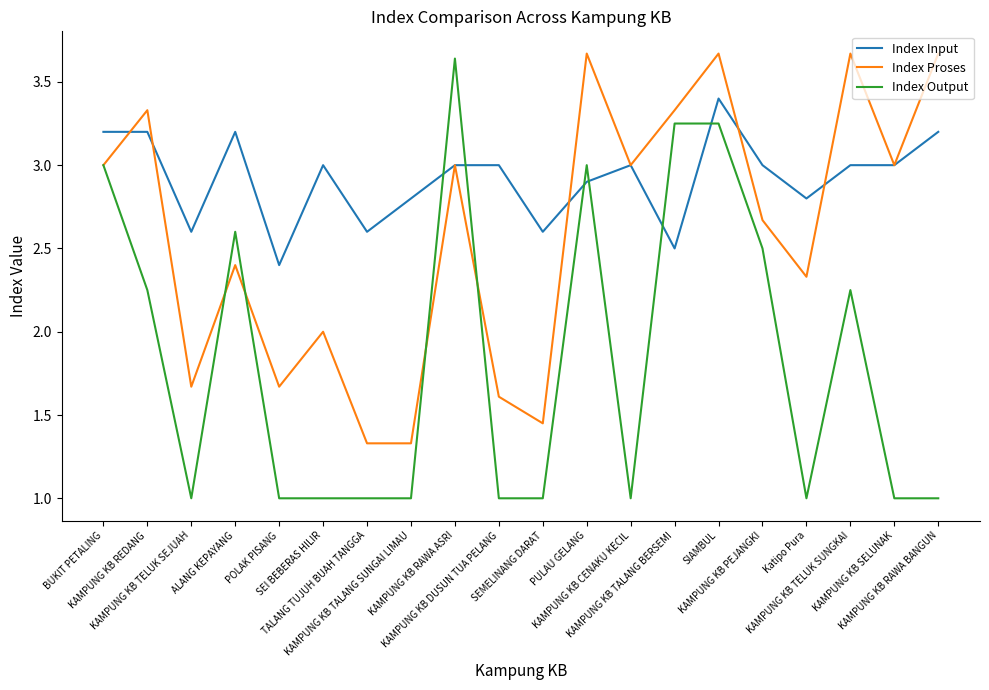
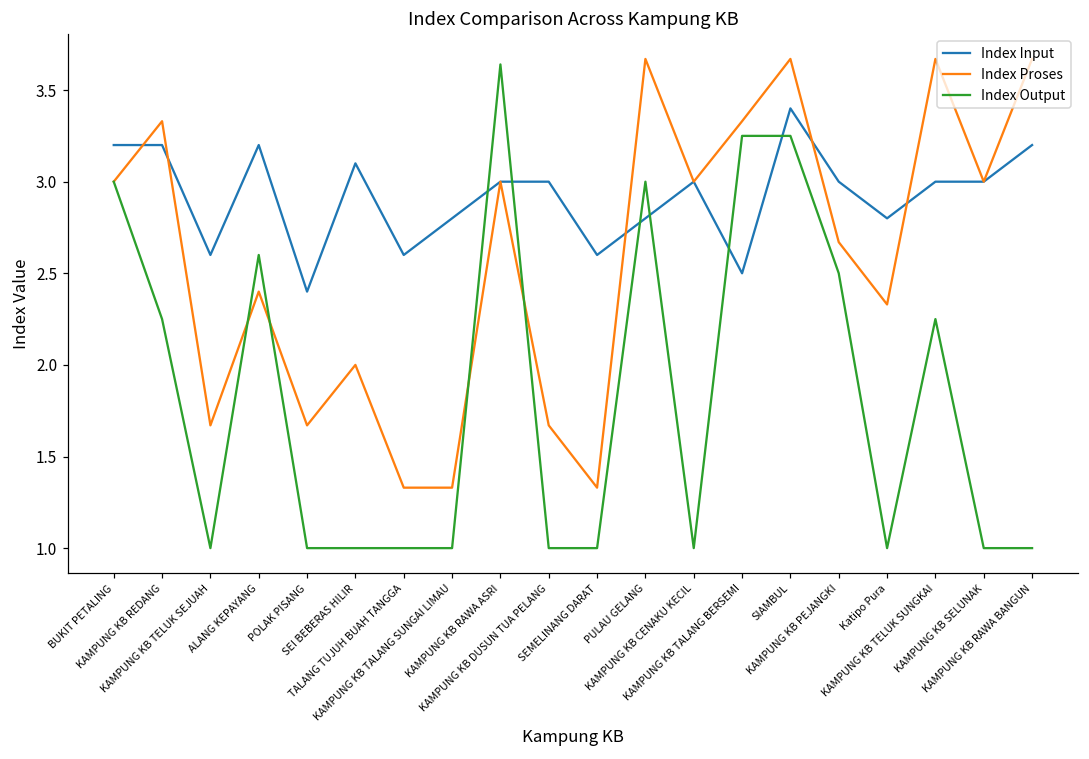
  {
    "Index Input": {
      "BUKIT PETALING": 3.2,
      "KAMPUNG KB REDANG": 3.2,
      "KAMPUNG KB TELUK SEJUAH": 2.6,
      "ALANG KEPAYANG": 3.2,
      "POLAK PISANG": 2.4,
-     "SEI BEBERAS HILIR": 3.0,
+     "SEI BEBERAS HILIR": 3.1,
      "TALANG TUJUH BUAH TANGGA": 2.6,
      "KAMPUNG KB TALANG SUNGAI LIMAU": 2.8,
      "KAMPUNG KB DUSUN TUA PELANG": 3.0,
      "SEMELINANG DARAT": 2.6,
-     "PULAU GELANG": 2.9,
+     "PULAU GELANG": 2.8,
      "KAMPUNG KB TALANG BERSEMI": 2.5,
      "SIAMBUL": 3.4,
      "KAMPUNG KB PEJANGKI": 3.0,
      "Katipo Pura": 2.8,
      "KAMPUNG KB TELUK SUNGKAI": 3.0,
      "KAMPUNG KB RAWA BANGUN": 3.2
    },
    "Index Proses": {
      "KAMPUNG KB REDANG": 3.33,
      "KAMPUNG KB TELUK SEJUAH": 1.67,
      "ALANG KEPAYANG": 2.40,
      "POLAK PISANG": 1.67,
      "SEI BEBERAS HILIR": 2.00,
      "TALANG TUJUH BUAH TANGGA": 1.33,
      "KAMPUNG KB TALANG SUNGAI LIMAU": 1.33,
-     "KAMPUNG KB DUSUN TUA PELANG": 1.61,
-     "SEMELINANG DARAT": 1.45,
+     "KAMPUNG KB DUSUN TUA PELANG": 1.67,
+     "SEMELINANG DARAT": 1.33,
      "PULAU GELANG": 3.67,
      "KAMPUNG KB TALANG BERSEMI": 3.33,
      "SIAMBUL": 3.67,
      "KAMPUNG KB PEJANGKI": 2.67,
      "Katipo Pura": 2.33,
      "KAMPUNG KB TELUK SUNGKAI": 3.67
    },
    "Index Output": {
      "KAMPUNG KB REDANG": 2.25,
      "KAMPUNG KB TELUK SEJUAH": 1.00,
      "ALANG KEPAYANG": 2.60,
      "POLAK PISANG": 1.00,
      "SEI BEBERAS HILIR": 1.00,
      "TALANG TUJUH BUAH TANGGA": 1.00,
      "KAMPUNG KB TALANG SUNGAI LIMAU": 1.00,
      "KAMPUNG KB RAWA ASRI": 3.64,
      "KAMPUNG KB DUSUN TUA PELANG": 1.00,
      "SEMELINANG DARAT": 1.00,
      "PULAU GELANG": 3.00,
      "KAMPUNG KB CENAKU KECIL": 1.00,
      "KAMPUNG KB TALANG BERSEMI": 3.25,
      "SIAMBUL": 3.25,
      "KAMPUNG KB PEJANGKI": 2.50,
      "Katipo Pura": 1.00,
      "KAMPUNG KB TELUK SUNGKAI": 2.25,
      "KAMPUNG KB SELUNAK": 1.00,
      "KAMPUNG KB RAWA BANGUN": 1.00
    }
  }
